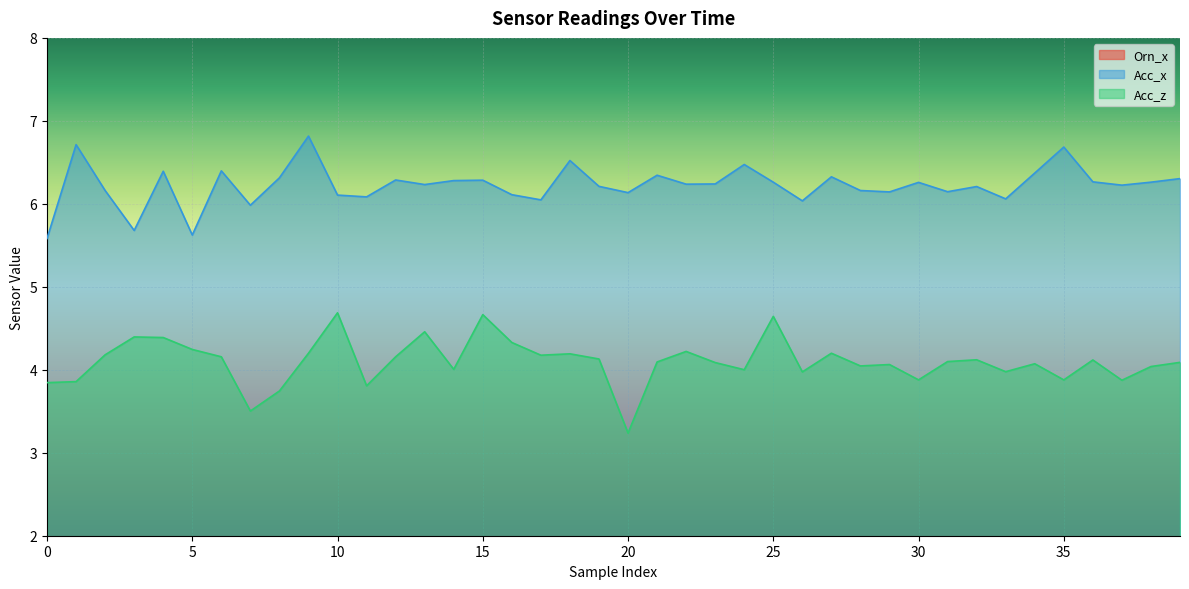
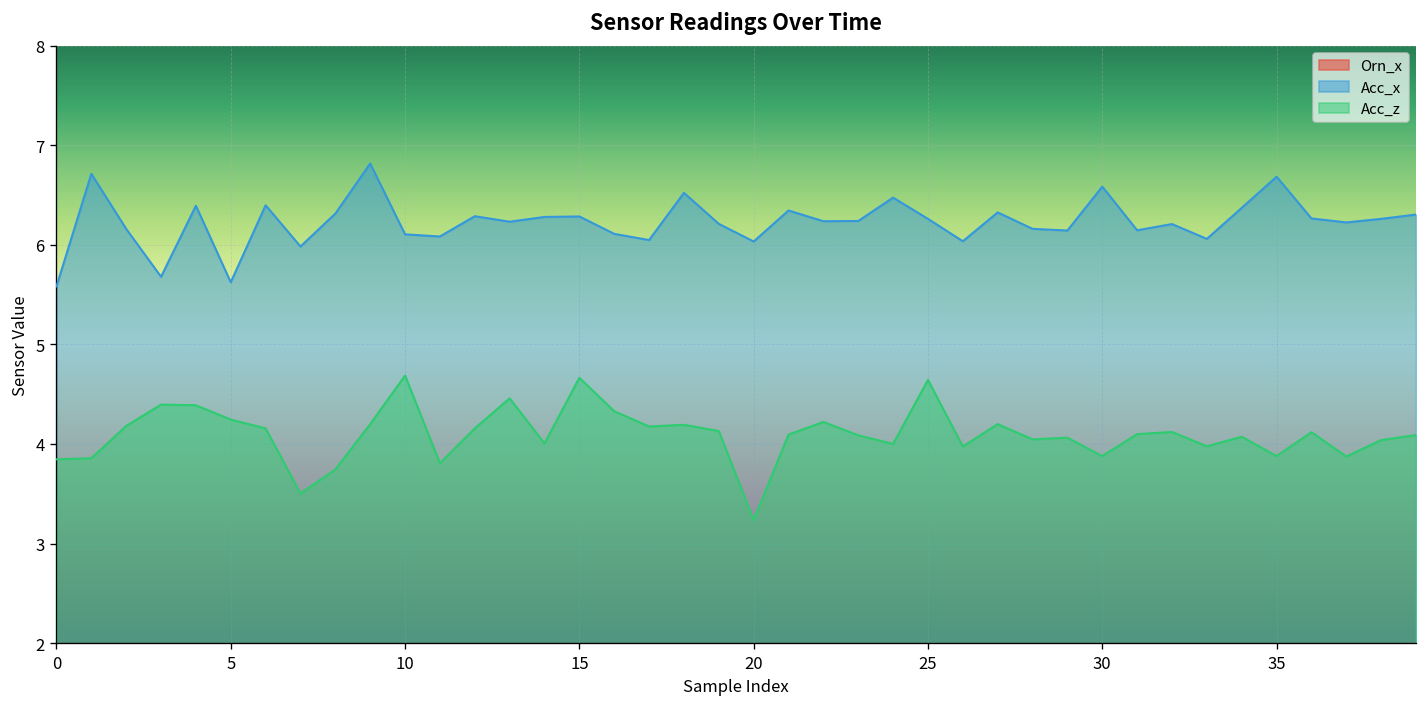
  {
    "Acc_x": {
      "0": 5.6,
      "5": 5.6,
      "10": 6.1,
      "15": 6.3,
-     "20": 6.1,
+     "20": 6.0,
      "25": 6.3,
-     "30": 6.3,
+     "30": 6.6,
      "35": 6.7
    },
    "Acc_z": {
      "0": 3.8,
      "5": 4.2,
      "10": 4.7,
      "15": 4.7,
      "20": 3.2,
      "25": 4.6,
      "30": 3.9,
      "35": 3.9
    }
  }
